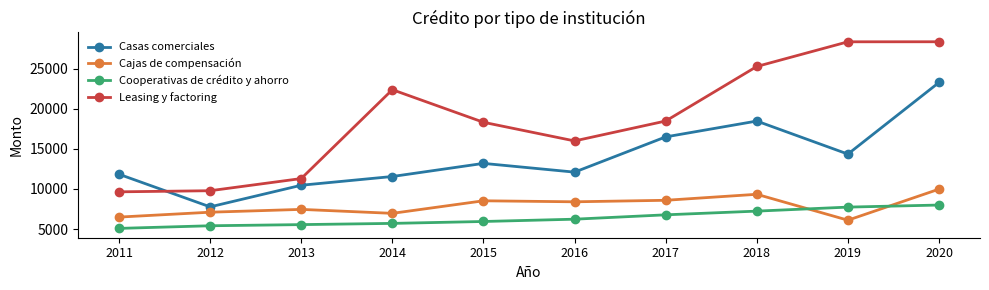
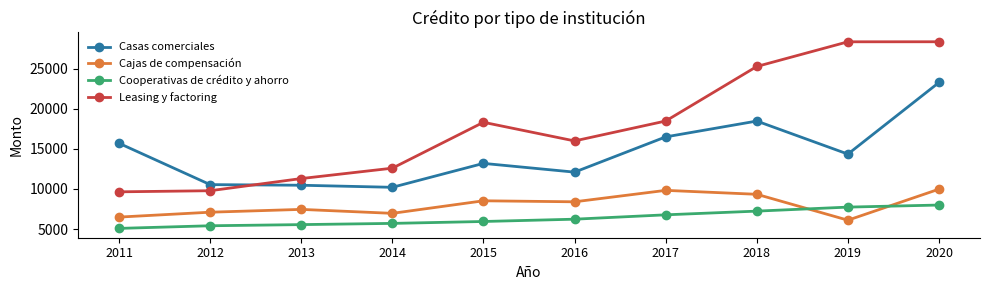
  {
    "Casas comerciales": {
-     "2011": 12000,
-     "2012": 8000,
+     "2011": 16000,
+     "2012": 11000,
      "2013": 10000,
-     "2014": 12000,
+     "2014": 10000,
      "2015": 13000,
      "2016": 12000,
      "2017": 16000,
      "2018": 18000,
      "2019": 14000,
      "2020": 23000
    },
    "Cajas de compensación": {
      "2011": 6000,
      "2012": 7000,
      "2013": 7000,
      "2014": 7000,
      "2015": 9000,
      "2016": 8000,
-     "2017": 9000,
+     "2017": 10000,
      "2018": 9000,
      "2019": 6000,
      "2020": 10000
    },
    "Cooperativas de crédito y ahorro": {
      "2011": 5000,
      "2012": 5000,
      "2013": 6000,
      "2014": 6000,
      "2015": 6000,
      "2016": 6000,
      "2017": 7000,
      "2018": 7000,
      "2019": 8000,
      "2020": 8000
    },
    "Leasing y factoring": {
      "2011": 10000,
      "2012": 10000,
      "2013": 11000,
-     "2014": 22000,
+     "2014": 13000,
      "2015": 18000,
      "2016": 16000,
      "2017": 18000,
      "2018": 25000,
      "2019": 28000,
      "2020": 28000
    }
  }
